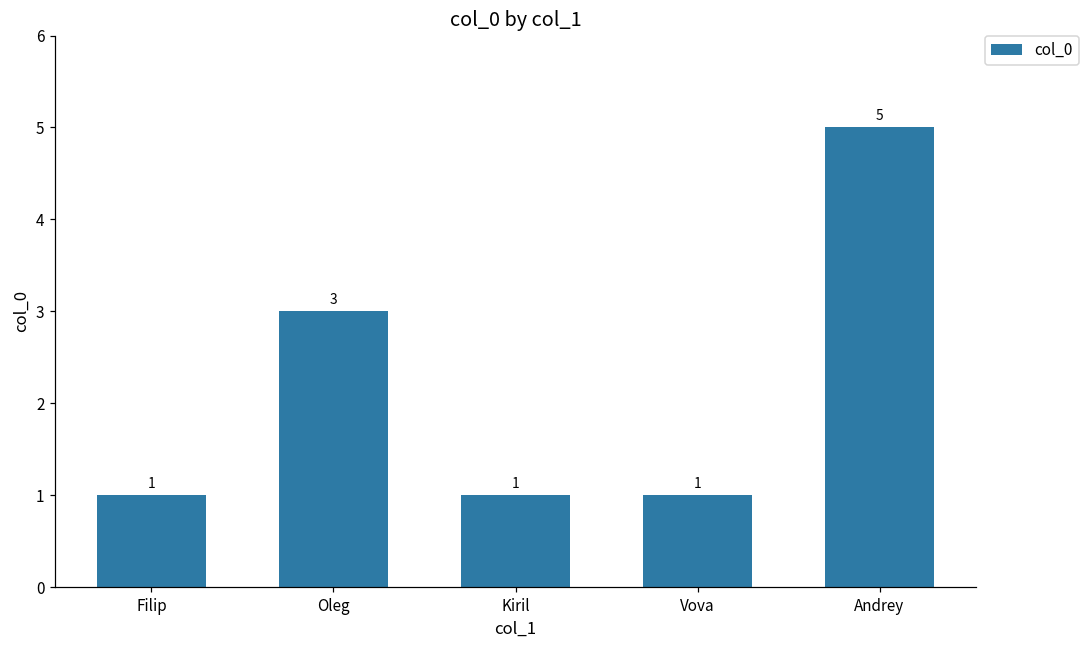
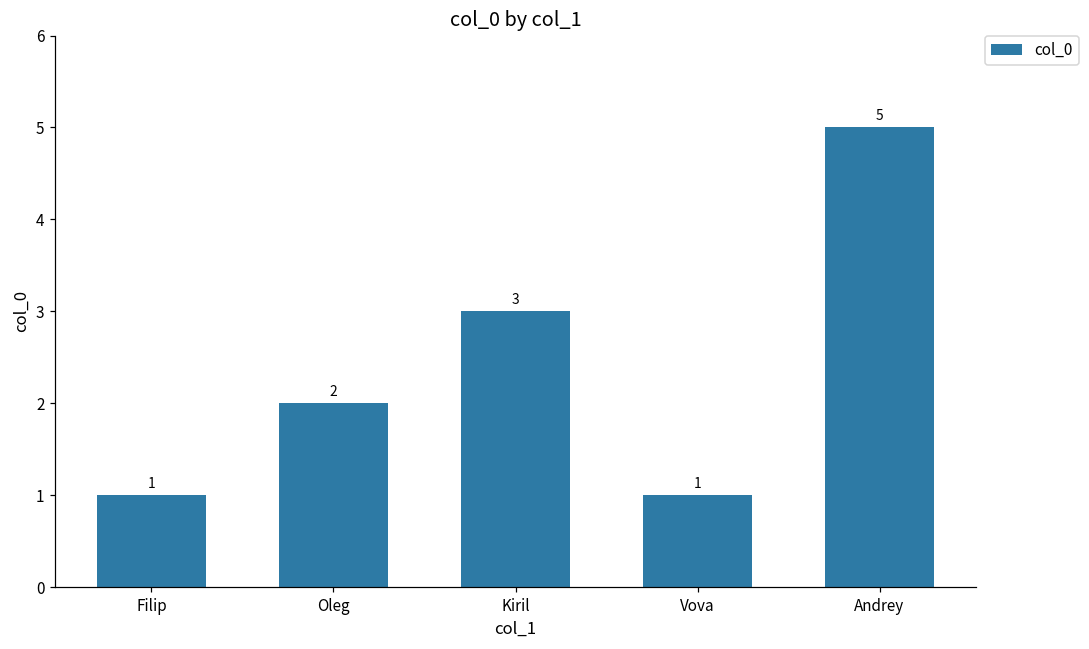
  {
    "Filip": 1,
-   "Oleg": 3,
-   "Kiril": 1,
+   "Oleg": 2,
+   "Kiril": 3,
    "Vova": 1,
    "Andrey": 5
  }
